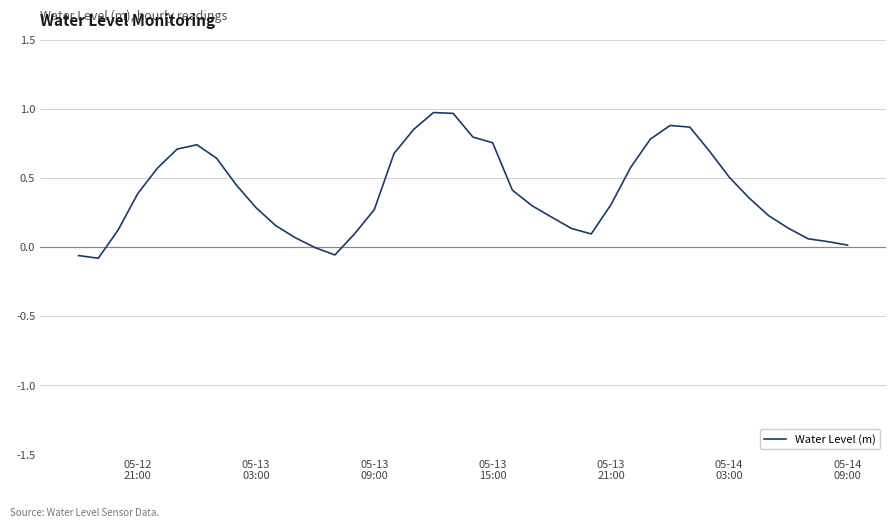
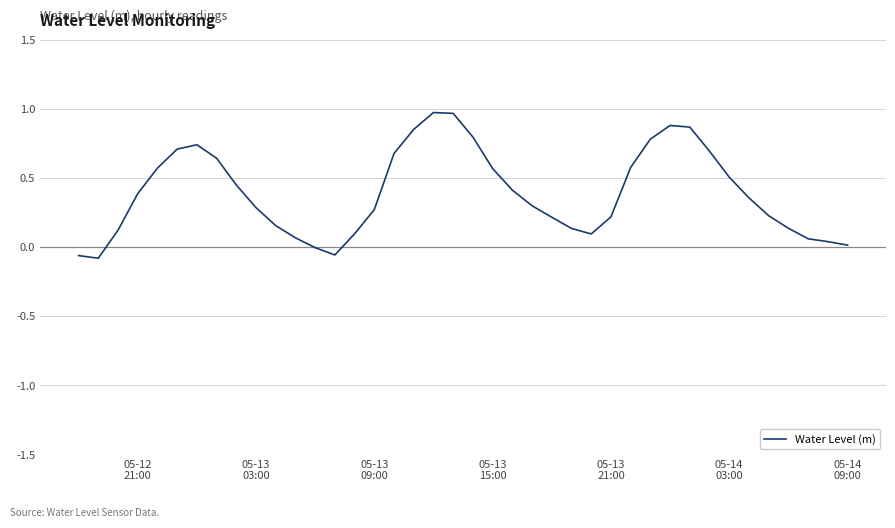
  {
    "05-12 21:00": 0.39,
    "05-13 03:00": 0.29,
    "05-13 09:00": 0.27,
-   "05-13 15:00": 0.75,
-   "05-13 21:00": 0.31,
+   "05-13 15:00": 0.57,
+   "05-13 21:00": 0.22,
    "05-14 03:00": 0.51,
    "05-14 09:00": 0.01
  }
